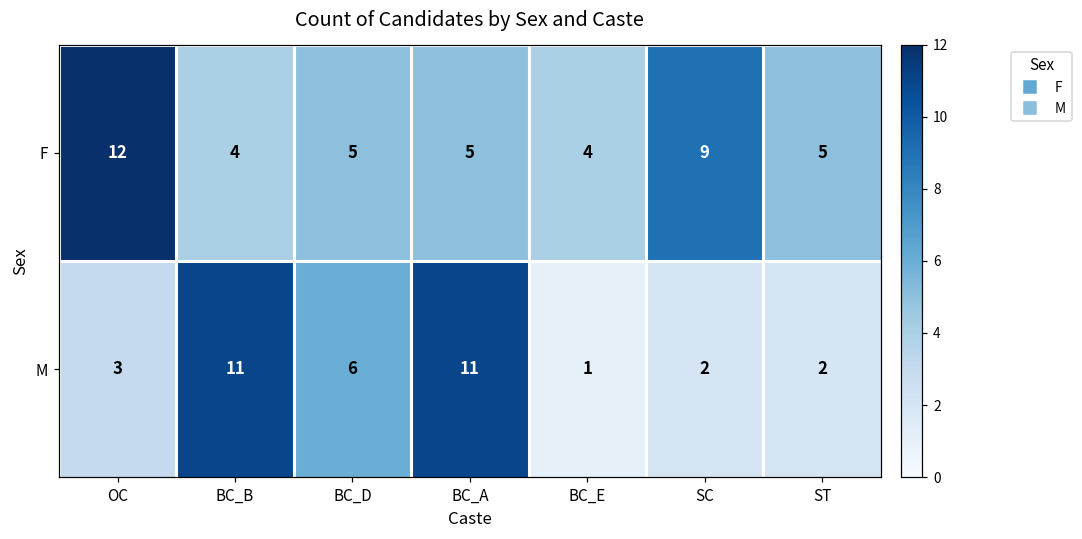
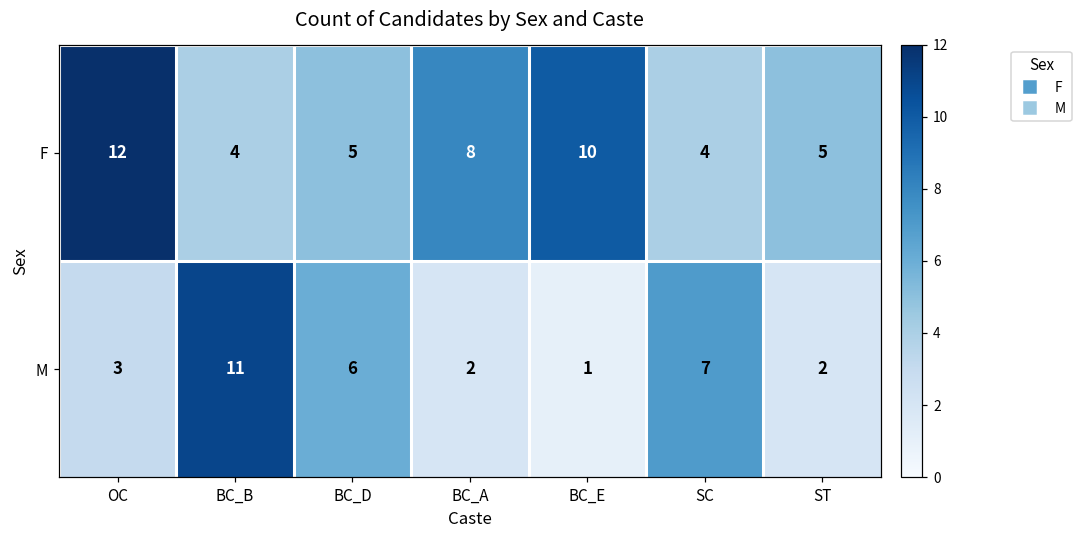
  {
    "F": {
      "OC": 12,
      "BC_B": 4,
      "BC_D": 5,
-     "BC_A": 5,
-     "BC_E": 4,
-     "SC": 9,
+     "BC_A": 8,
+     "BC_E": 10,
+     "SC": 4,
      "ST": 5
    },
    "M": {
      "OC": 3,
      "BC_B": 11,
      "BC_D": 6,
-     "BC_A": 11,
+     "BC_A": 2,
      "BC_E": 1,
-     "SC": 2,
+     "SC": 7,
      "ST": 2
    }
  }
